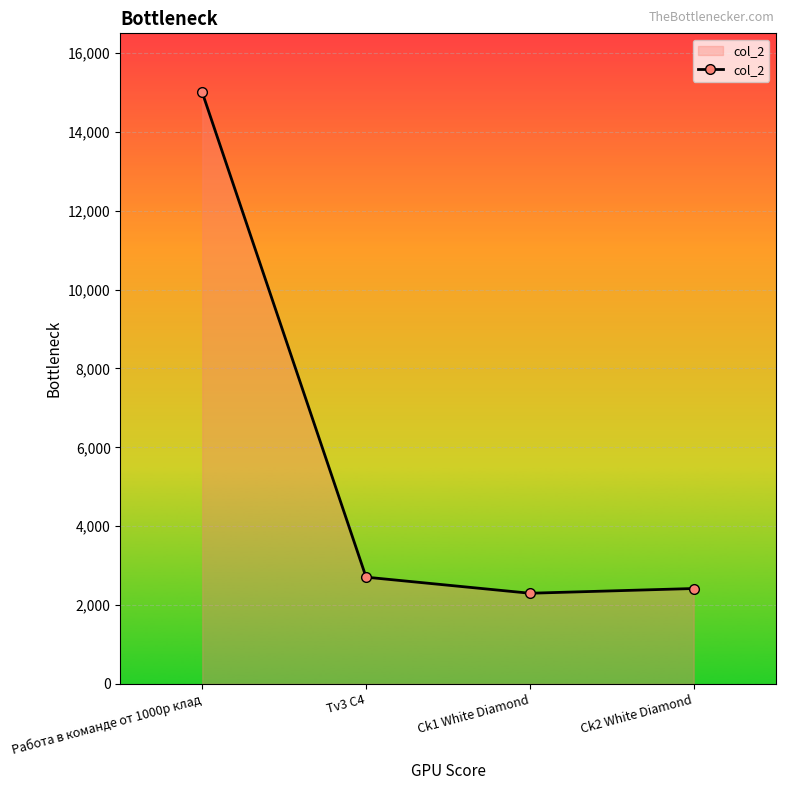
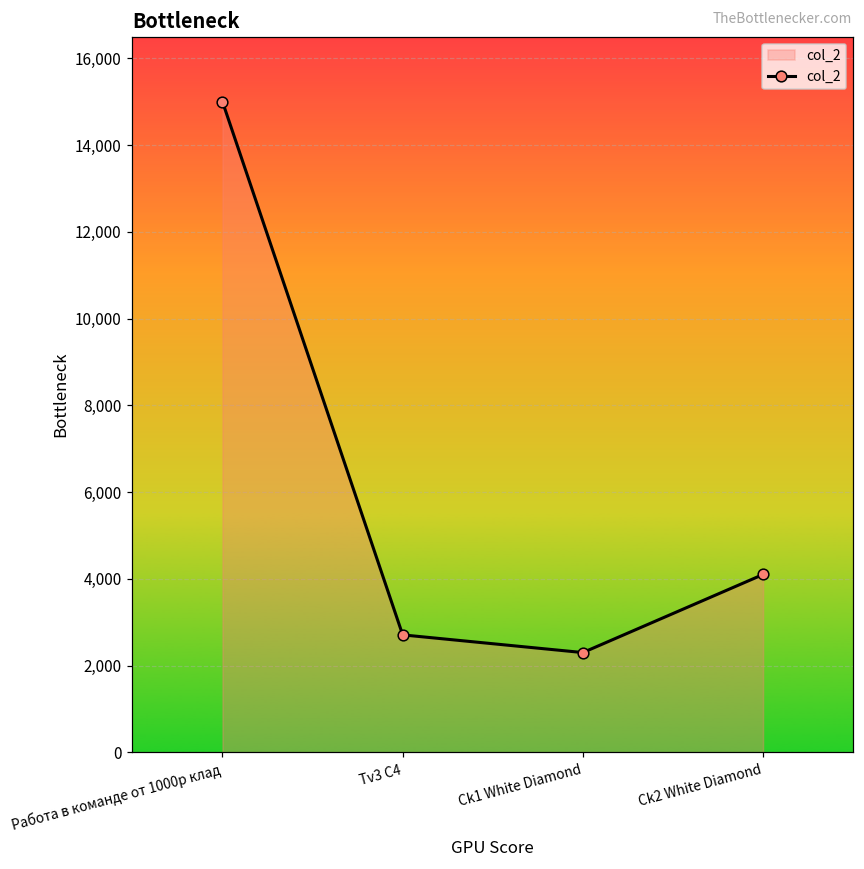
  {
    "Работа в команде от 1000р клад": "15,000",
    "Tv3 C4": "2,700",
    "Ck1 White Diamond": "2,300",
-   "Ck2 White Diamond": "2,400"
+   "Ck2 White Diamond": "4,100"
  }
